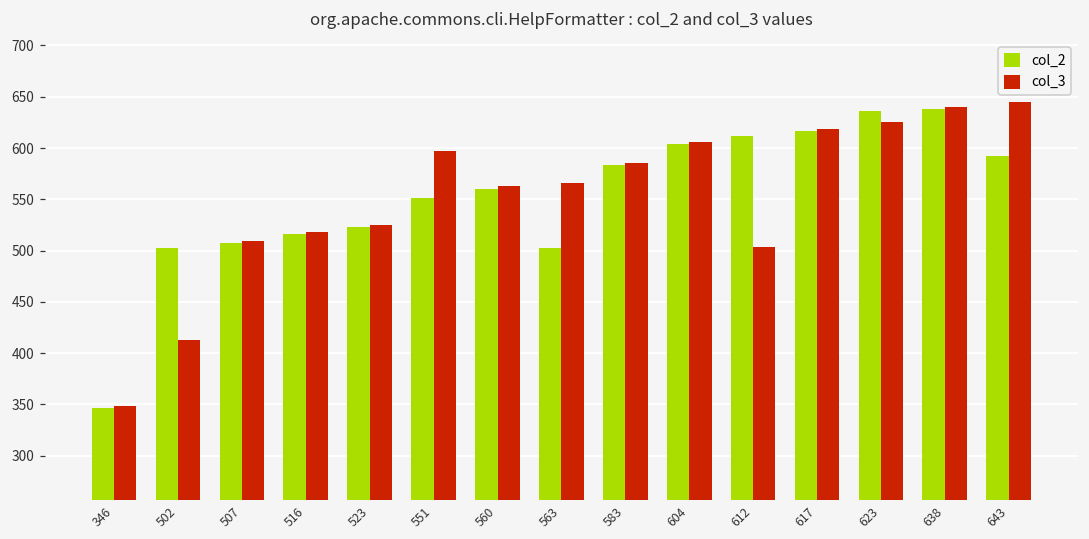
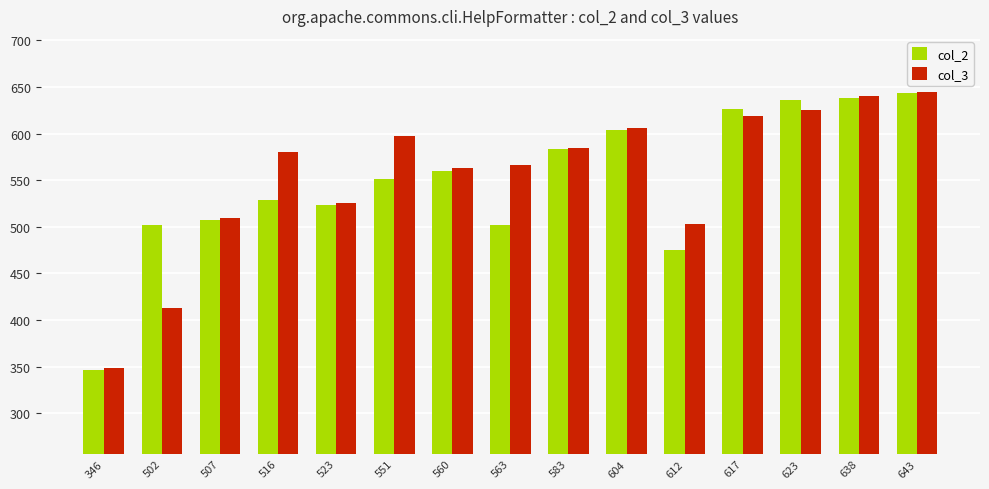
  {
    "col_2": {
      "346": 350,
      "502": 500,
      "507": 510,
-     "516": 520,
+     "516": 530,
      "523": 520,
      "551": 550,
      "560": 560,
      "563": 500,
      "583": 580,
      "604": 600,
-     "612": 610,
-     "617": 620,
+     "612": 480,
+     "617": 630,
      "623": 640,
      "638": 640,
-     "643": 590
+     "643": 640
    },
    "col_3": {
      "346": 350,
      "502": 410,
      "507": 510,
-     "516": 520,
+     "516": 580,
      "523": 530,
      "551": 600,
      "560": 560,
      "563": 570,
      "583": 590,
      "604": 610,
      "612": 500,
      "617": 620,
      "623": 630,
      "638": 640,
      "643": 650
    }
  }
